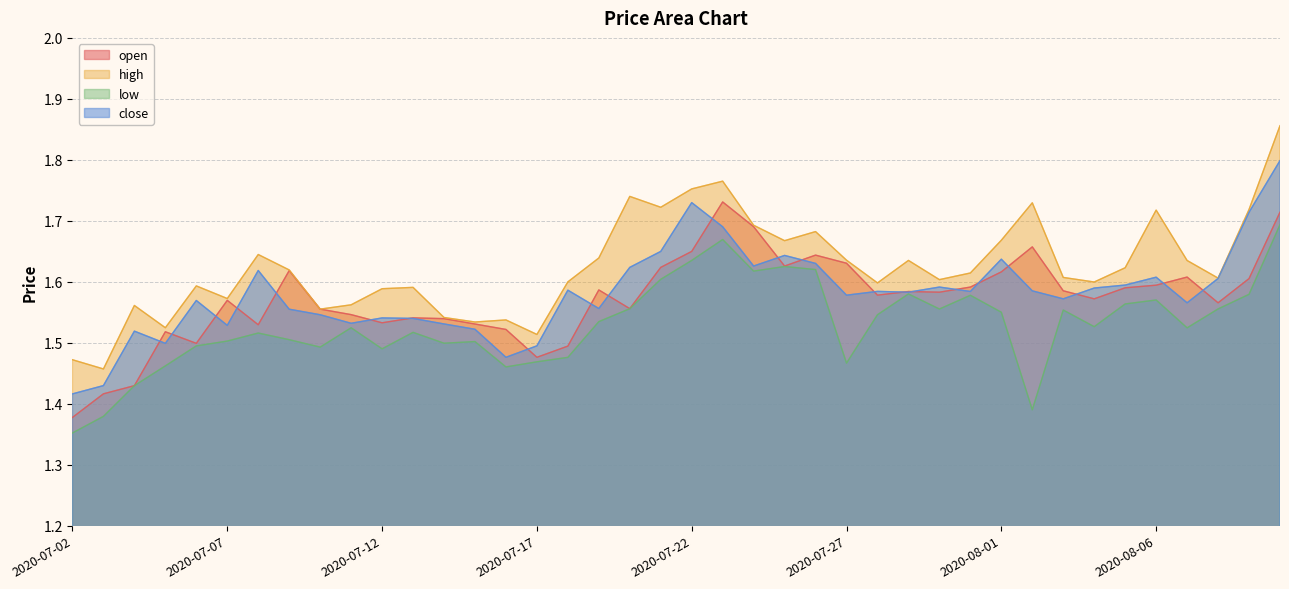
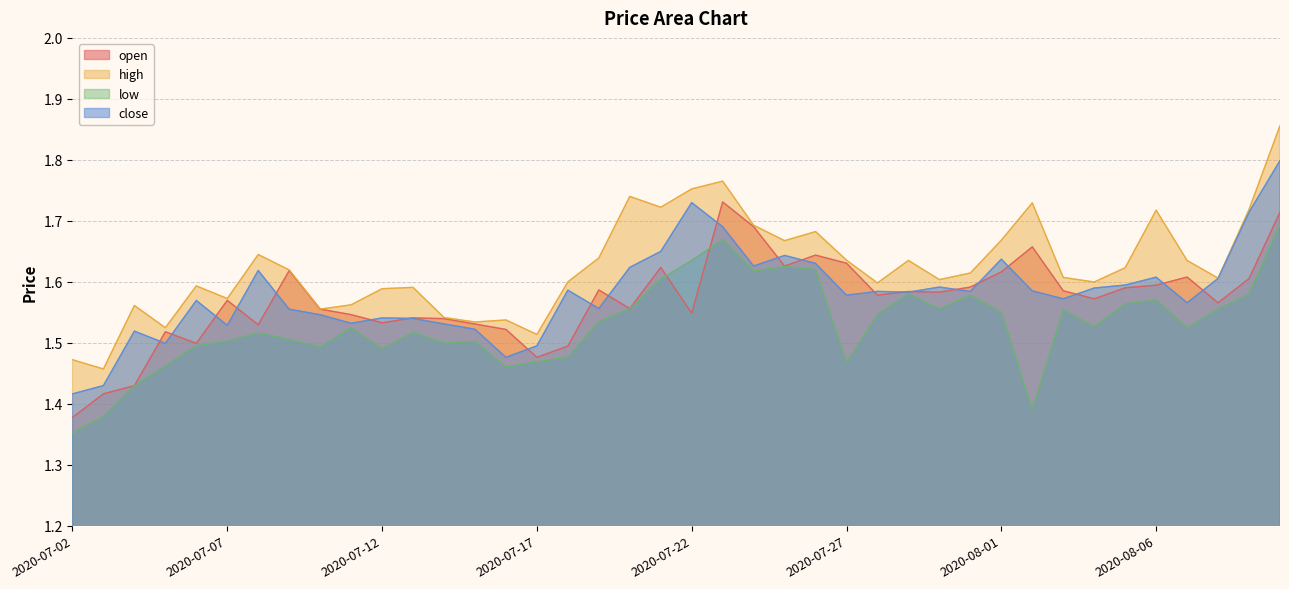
  {
    "open": {
      "2020-07-02": 1.38,
      "2020-07-12": 1.53,
      "2020-07-17": 1.48,
-     "2020-07-22": 1.65,
+     "2020-07-22": 1.55,
      "2020-07-27": 1.63,
      "2020-08-01": 1.62,
      "2020-08-06": 1.59
    },
    "high": {
      "2020-07-02": 1.47,
      "2020-07-12": 1.59,
      "2020-07-17": 1.51,
      "2020-07-22": 1.75,
      "2020-07-27": 1.64,
      "2020-08-01": 1.67,
      "2020-08-06": 1.72
    },
    "low": {
      "2020-07-02": 1.35,
      "2020-07-07": 1.50,
      "2020-07-12": 1.49,
      "2020-07-17": 1.47,
      "2020-07-22": 1.64,
      "2020-07-27": 1.47,
      "2020-08-01": 1.55,
      "2020-08-06": 1.57
    },
    "close": {
      "2020-07-02": 1.42,
      "2020-07-07": 1.53,
      "2020-07-12": 1.54,
      "2020-07-17": 1.49,
      "2020-07-22": 1.73,
      "2020-07-27": 1.58,
      "2020-08-01": 1.64,
      "2020-08-06": 1.61
    }
  }
